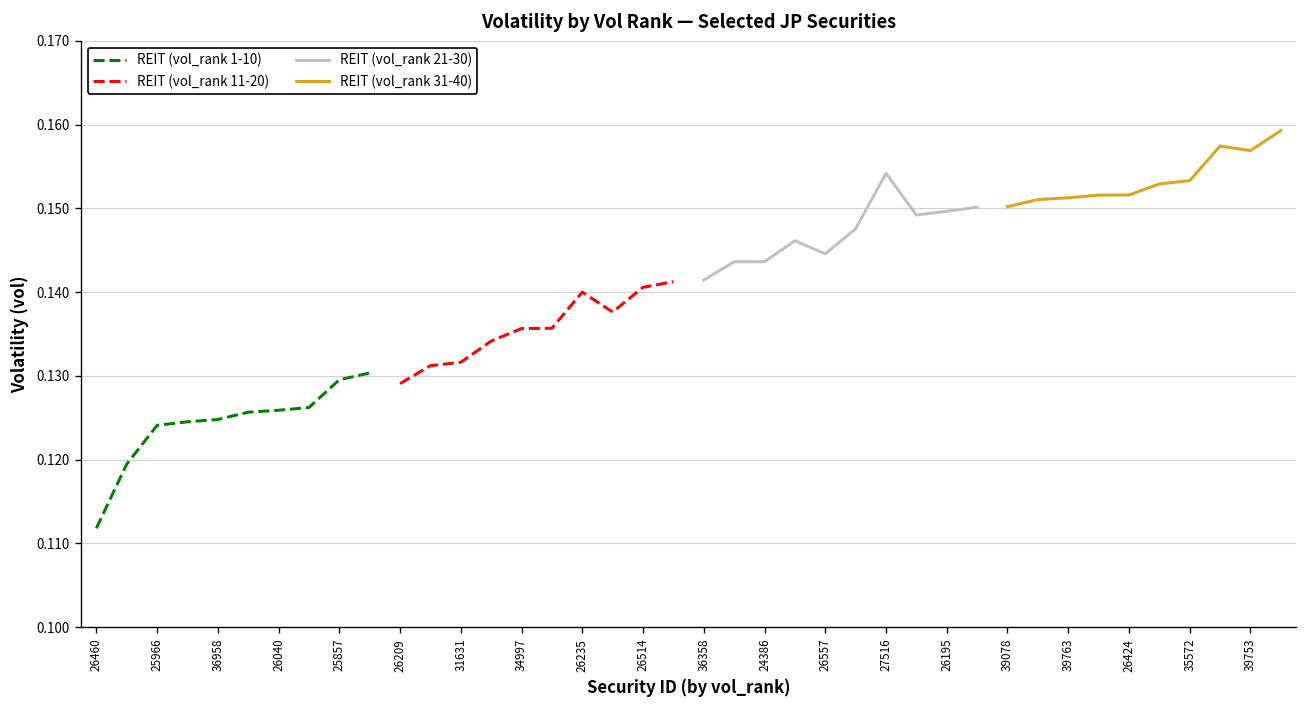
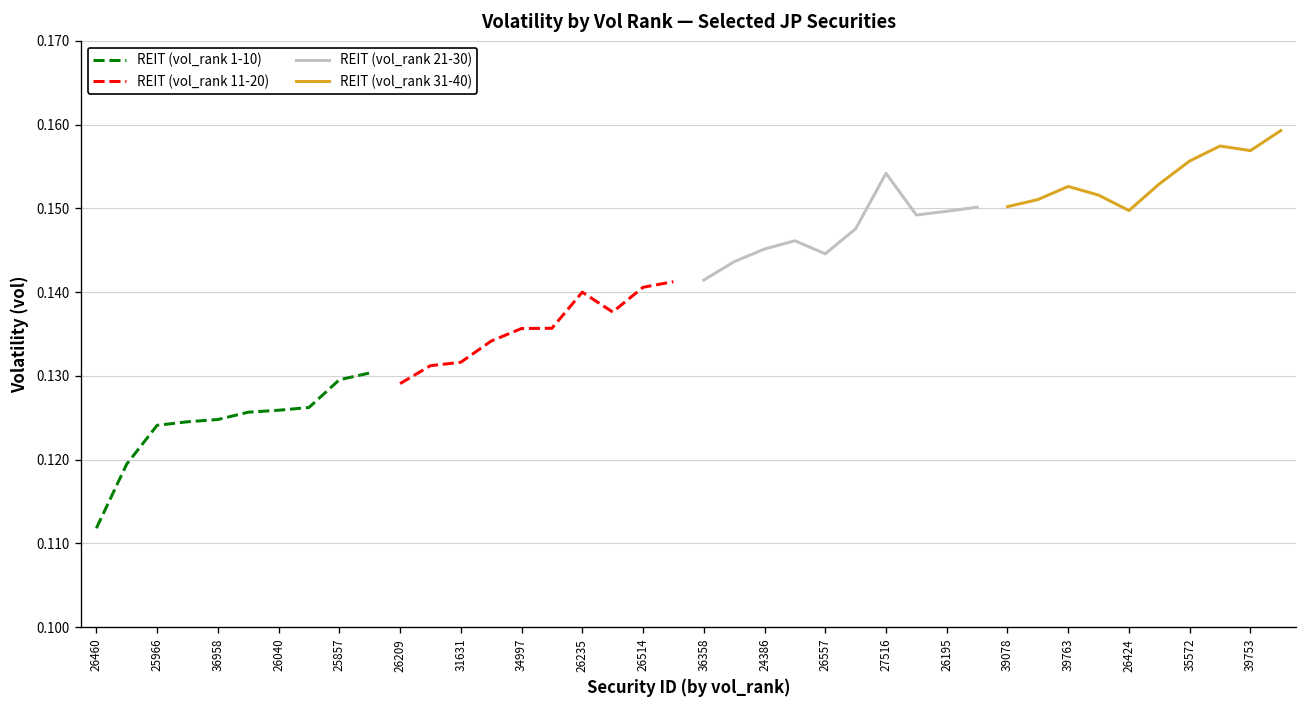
  {
    "REIT (vol_rank 1-10)": {
      "26460": 0.112,
      "25966": 0.124,
      "36958": 0.125,
      "26040": 0.126,
      "25857": 0.130
    },
    "REIT (vol_rank 11-20)": {
      "26209": 0.129,
      "31631": 0.132,
      "34997": 0.136,
      "26235": 0.140,
      "26514": 0.141
    },
    "REIT (vol_rank 21-30)": {
      "36358": 0.141,
-     "24386": 0.144,
+     "24386": 0.145,
      "26557": 0.145,
      "27516": 0.154,
      "26195": 0.150
    },
    "REIT (vol_rank 31-40)": {
      "39078": 0.150,
-     "39763": 0.151,
-     "26424": 0.152,
-     "35572": 0.153,
+     "39763": 0.153,
+     "26424": 0.150,
+     "35572": 0.156,
      "39753": 0.157
    }
  }
